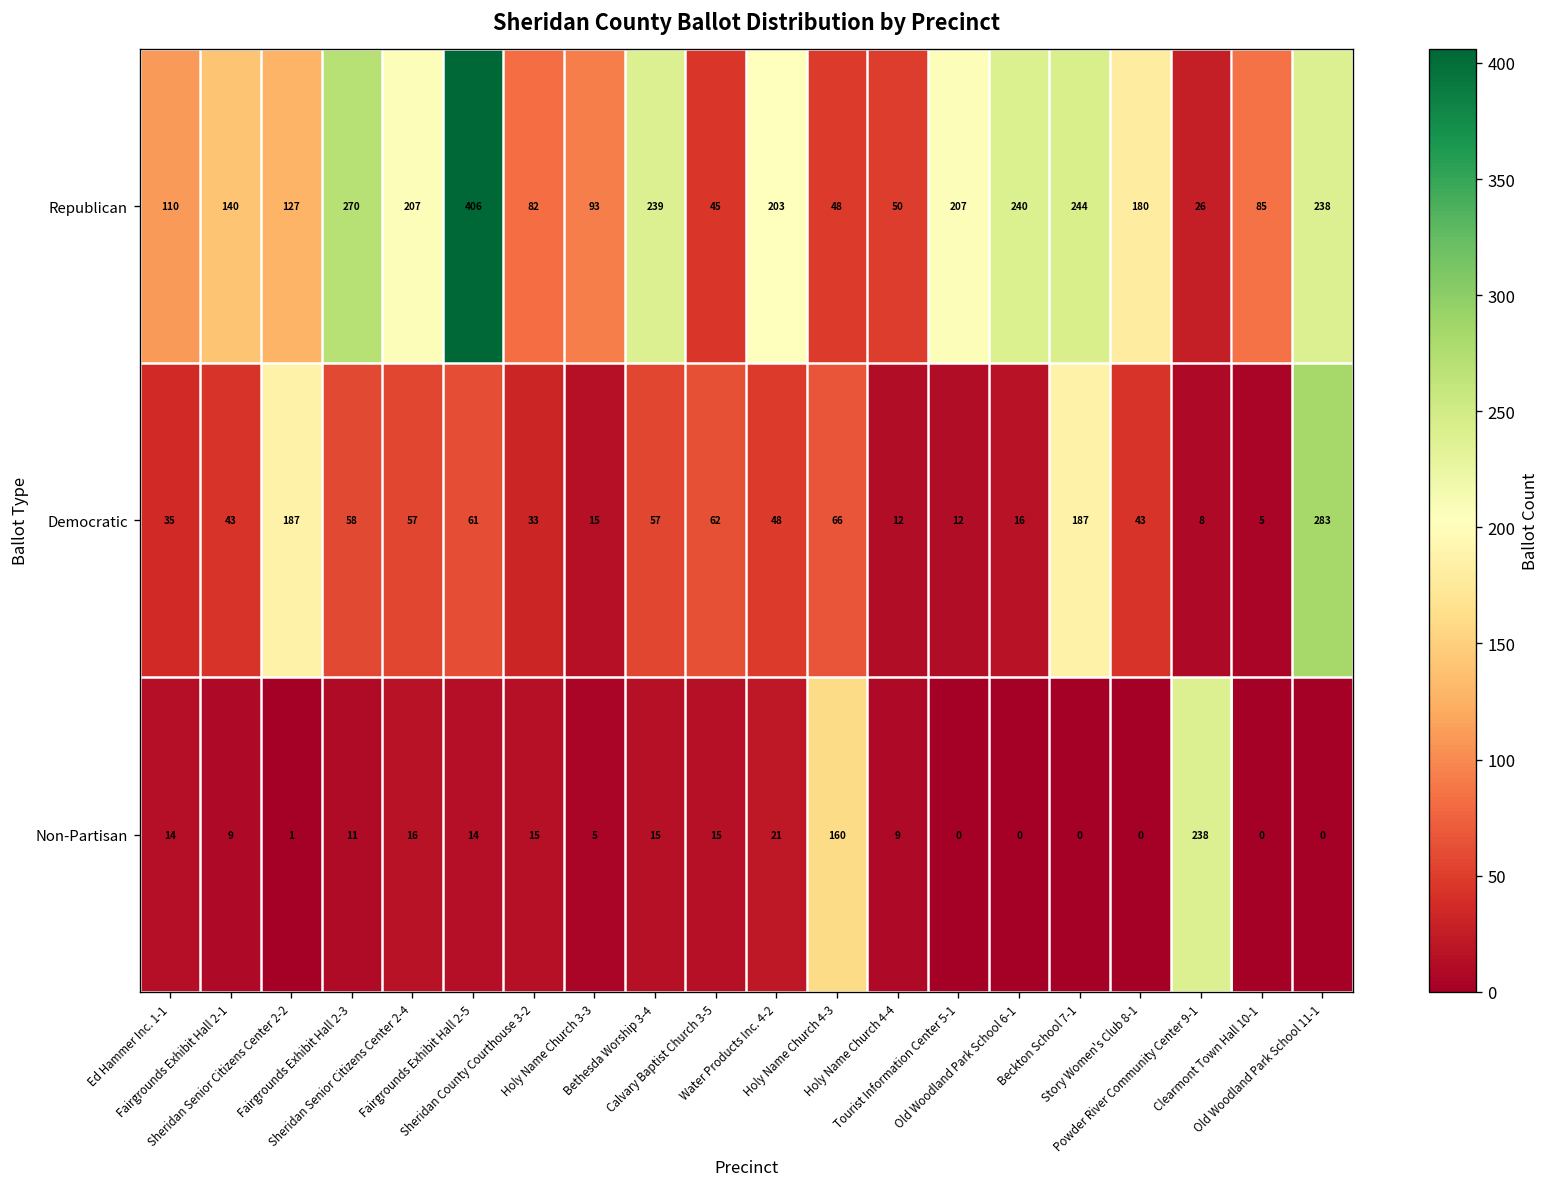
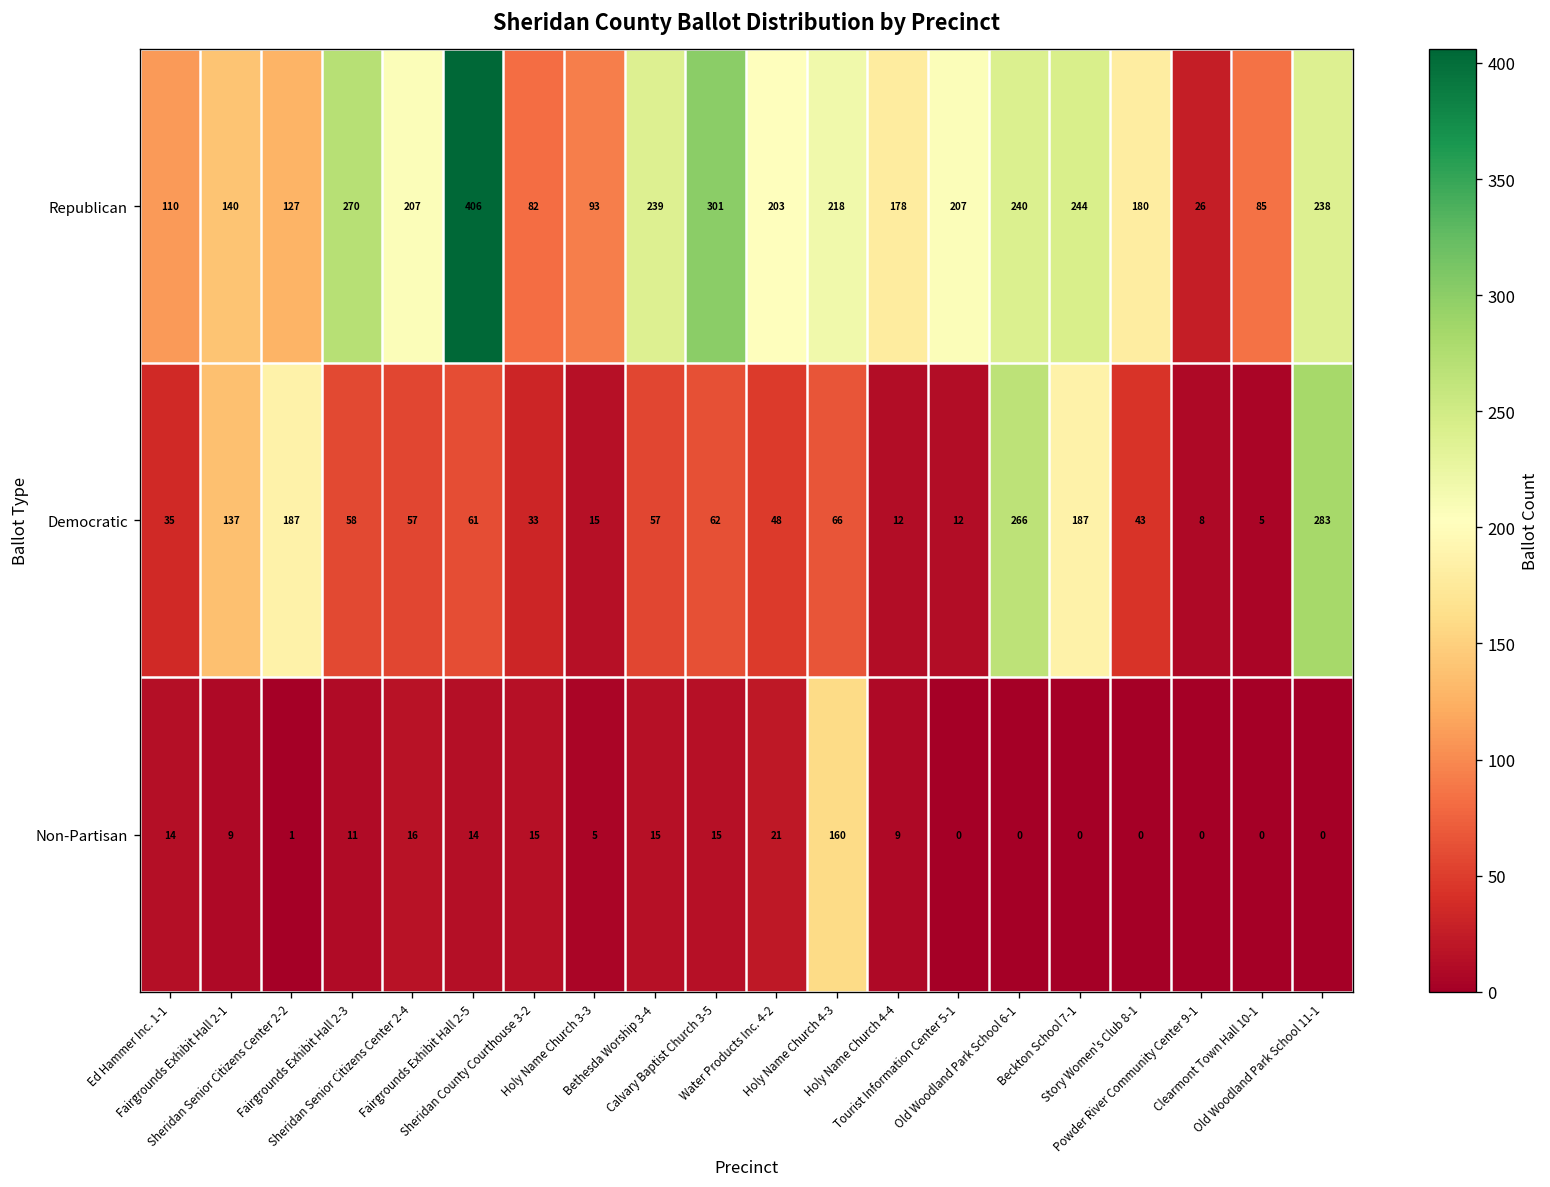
  {
    "Republican": {
      "Ed Hammer Inc. 1-1": 110,
      "Fairgrounds Exhibit Hall 2-1": 140,
      "Sheridan Senior Citizens Center 2-2": 127,
      "Fairgrounds Exhibit Hall 2-3": 270,
      "Sheridan Senior Citizens Center 2-4": 207,
      "Fairgrounds Exhibit Hall 2-5": 406,
      "Sheridan County Courthouse 3-2": 82,
      "Holy Name Church 3-3": 93,
      "Bethesda Worship 3-4": 239,
-     "Calvary Baptist Church 3-5": 45,
+     "Calvary Baptist Church 3-5": 301,
      "Water Products Inc. 4-2": 203,
-     "Holy Name Church 4-3": 48,
-     "Holy Name Church 4-4": 50,
+     "Holy Name Church 4-3": 218,
+     "Holy Name Church 4-4": 178,
      "Tourist Information Center 5-1": 207,
      "Old Woodland Park School 6-1": 240,
      "Beckton School 7-1": 244,
      "Story Women's Club 8-1": 180,
      "Powder River Community Center 9-1": 26,
      "Clearmont Town Hall 10-1": 85,
      "Old Woodland Park School 11-1": 238
    },
    "Democratic": {
      "Ed Hammer Inc. 1-1": 35,
-     "Fairgrounds Exhibit Hall 2-1": 43,
+     "Fairgrounds Exhibit Hall 2-1": 137,
      "Sheridan Senior Citizens Center 2-2": 187,
      "Fairgrounds Exhibit Hall 2-3": 58,
      "Sheridan Senior Citizens Center 2-4": 57,
      "Fairgrounds Exhibit Hall 2-5": 61,
      "Sheridan County Courthouse 3-2": 33,
      "Holy Name Church 3-3": 15,
      "Bethesda Worship 3-4": 57,
      "Calvary Baptist Church 3-5": 62,
      "Water Products Inc. 4-2": 48,
      "Holy Name Church 4-3": 66,
      "Holy Name Church 4-4": 12,
      "Tourist Information Center 5-1": 12,
-     "Old Woodland Park School 6-1": 16,
+     "Old Woodland Park School 6-1": 266,
      "Beckton School 7-1": 187,
      "Story Women's Club 8-1": 43,
      "Powder River Community Center 9-1": 8,
      "Clearmont Town Hall 10-1": 5,
      "Old Woodland Park School 11-1": 283
    },
    "Non-Partisan": {
      "Ed Hammer Inc. 1-1": 14,
      "Fairgrounds Exhibit Hall 2-1": 9,
      "Sheridan Senior Citizens Center 2-2": 1,
      "Fairgrounds Exhibit Hall 2-3": 11,
      "Sheridan Senior Citizens Center 2-4": 16,
      "Fairgrounds Exhibit Hall 2-5": 14,
      "Sheridan County Courthouse 3-2": 15,
      "Holy Name Church 3-3": 5,
      "Bethesda Worship 3-4": 15,
      "Calvary Baptist Church 3-5": 15,
      "Water Products Inc. 4-2": 21,
      "Holy Name Church 4-3": 160,
      "Holy Name Church 4-4": 9,
      "Tourist Information Center 5-1": 0,
      "Old Woodland Park School 6-1": 0,
      "Beckton School 7-1": 0,
      "Story Women's Club 8-1": 0,
-     "Powder River Community Center 9-1": 238,
+     "Powder River Community Center 9-1": 0,
      "Clearmont Town Hall 10-1": 0,
      "Old Woodland Park School 11-1": 0
    }
  }
